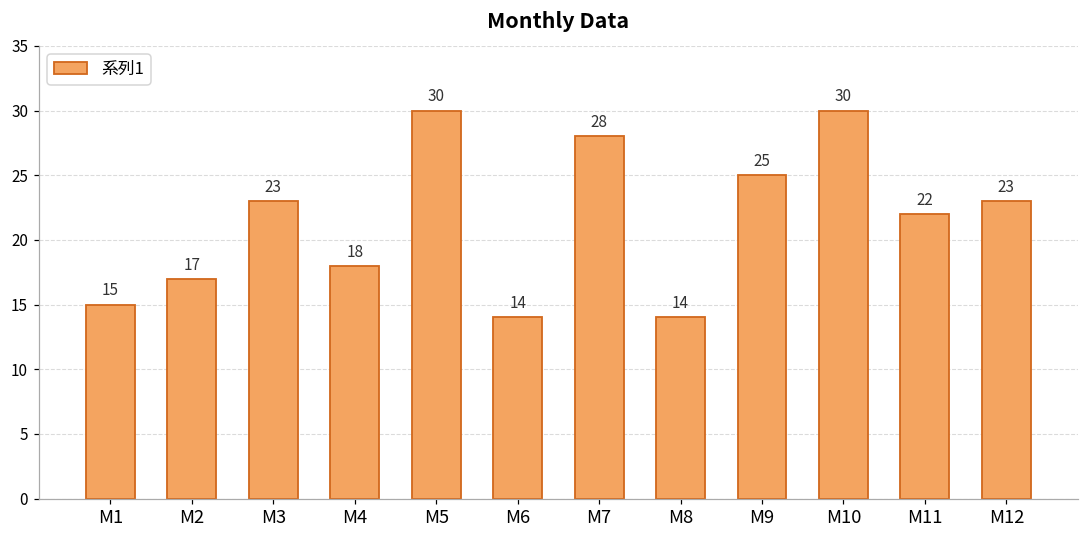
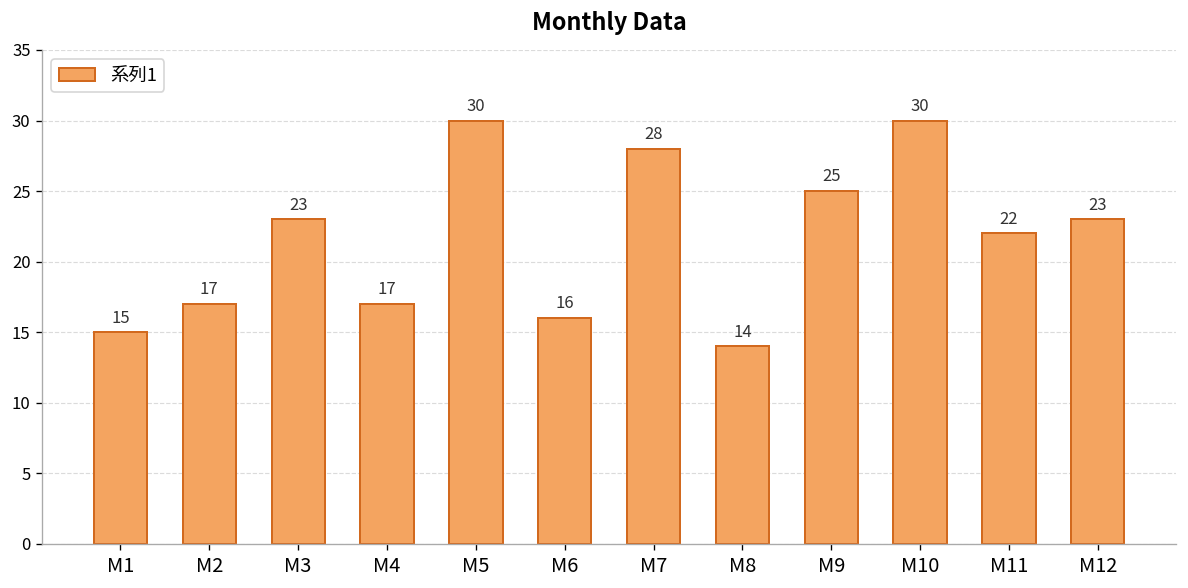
  {
    "M1": 15,
    "M2": 17,
    "M3": 23,
-   "M4": 18,
+   "M4": 17,
    "M5": 30,
-   "M6": 14,
+   "M6": 16,
    "M7": 28,
    "M8": 14,
    "M9": 25,
    "M10": 30,
    "M11": 22,
    "M12": 23
  }
